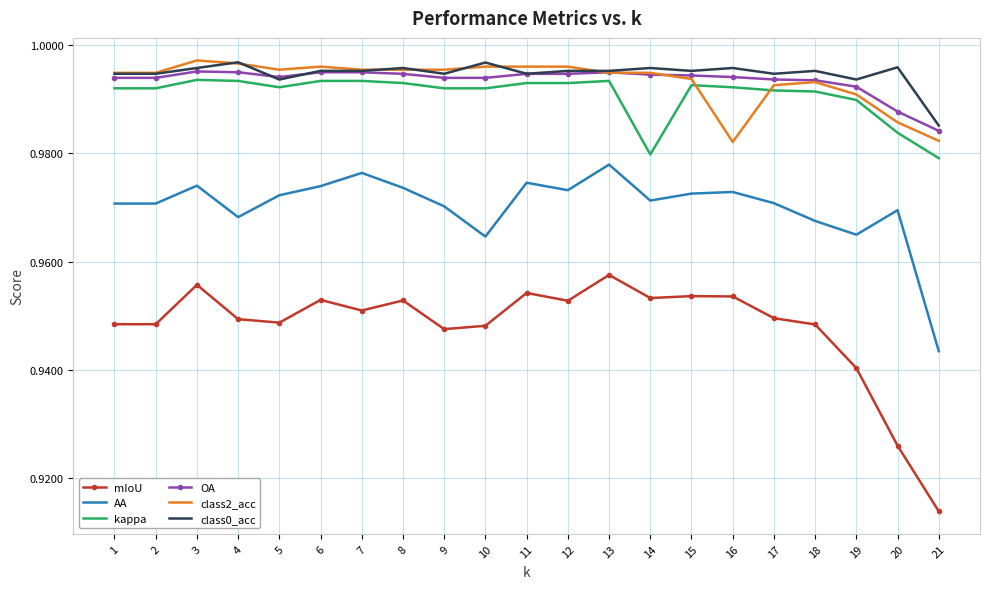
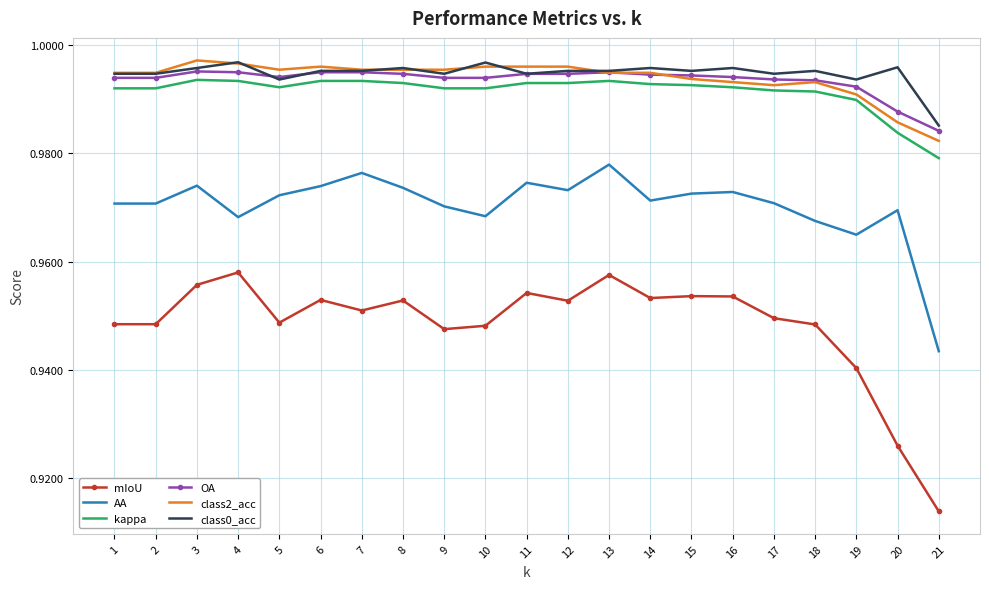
  {
    "mIoU": {
      "1": 0.948,
      "2": 0.948,
      "3": 0.956,
-     "4": 0.949,
+     "4": 0.958,
      "5": 0.949,
      "6": 0.953,
      "7": 0.951,
      "8": 0.953,
      "9": 0.948,
      "10": 0.948,
      "11": 0.954,
      "12": 0.953,
      "13": 0.958,
      "14": 0.953,
      "15": 0.954,
      "16": 0.954,
      "17": 0.950,
      "18": 0.948,
      "19": 0.940,
      "20": 0.926,
      "21": 0.914
    },
    "AA": {
      "1": 0.971,
      "2": 0.971,
      "3": 0.974,
      "4": 0.968,
      "5": 0.972,
      "6": 0.974,
      "7": 0.976,
      "8": 0.974,
      "9": 0.970,
-     "10": 0.965,
+     "10": 0.968,
      "11": 0.975,
      "12": 0.973,
      "13": 0.978,
      "14": 0.971,
      "15": 0.973,
      "16": 0.973,
      "17": 0.971,
      "18": 0.968,
      "19": 0.965,
      "20": 0.969,
      "21": 0.943
    },
    "kappa": {
      "1": 0.992,
      "2": 0.992,
      "3": 0.994,
      "4": 0.993,
      "5": 0.992,
      "6": 0.993,
      "7": 0.993,
      "8": 0.993,
      "9": 0.992,
      "10": 0.992,
      "11": 0.993,
      "12": 0.993,
      "13": 0.993,
-     "14": 0.980,
+     "14": 0.993,
      "15": 0.993,
      "16": 0.992,
      "17": 0.992,
      "18": 0.991,
      "19": 0.990,
      "20": 0.984,
      "21": 0.979
    },
    "OA": {
      "1": 0.994,
      "2": 0.994,
      "3": 0.995,
      "4": 0.995,
      "8": 0.995,
      "9": 0.994,
      "10": 0.994,
      "12": 0.995,
      "15": 0.994,
      "16": 0.994,
      "17": 0.994,
      "19": 0.992,
      "20": 0.988,
      "21": 0.984
    },
    "class2_acc": {
      "3": 0.997,
      "5": 0.995,
      "6": 0.996,
      "9": 0.995,
      "10": 0.996,
      "11": 0.996,
      "12": 0.996,
      "15": 0.994,
-     "16": 0.982,
+     "16": 0.993,
      "17": 0.993,
      "19": 0.991,
      "20": 0.986,
      "21": 0.982
    },
    "class0_acc": {
      "3": 0.996,
      "9": 0.995,
      "10": 0.997,
      "12": 0.995,
      "14": 0.996,
      "15": 0.995,
      "16": 0.996,
      "17": 0.995,
      "18": 0.995,
      "19": 0.994,
      "20": 0.996,
      "21": 0.985
    }
  }
